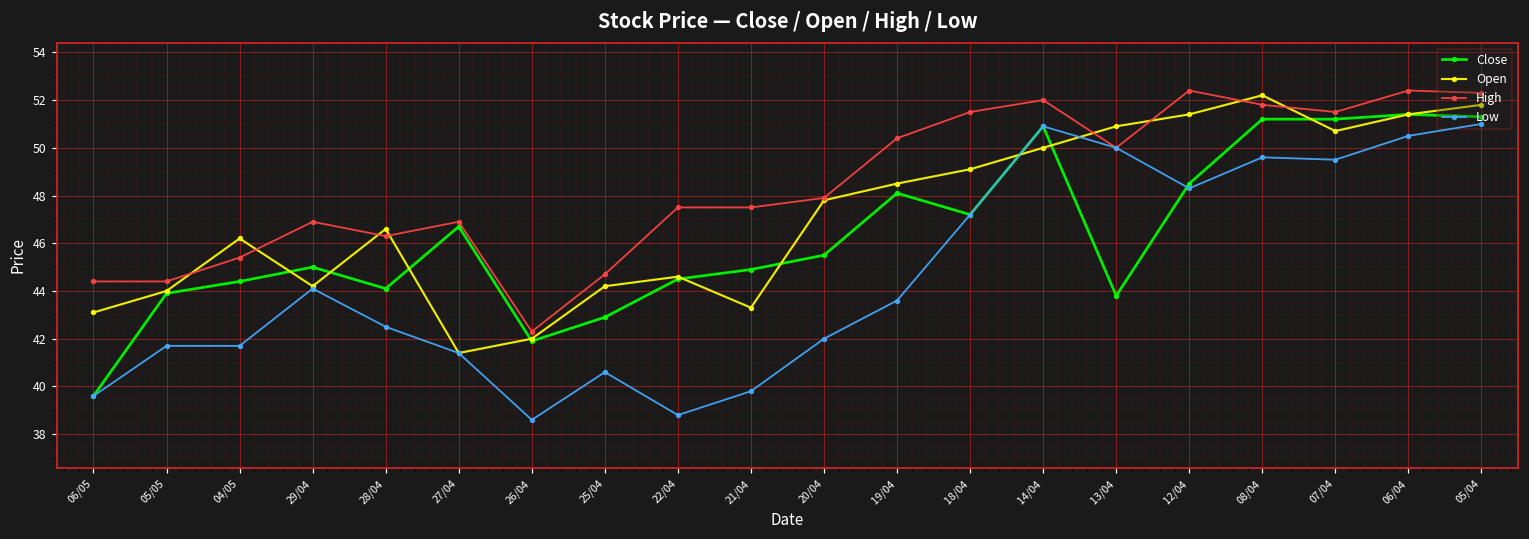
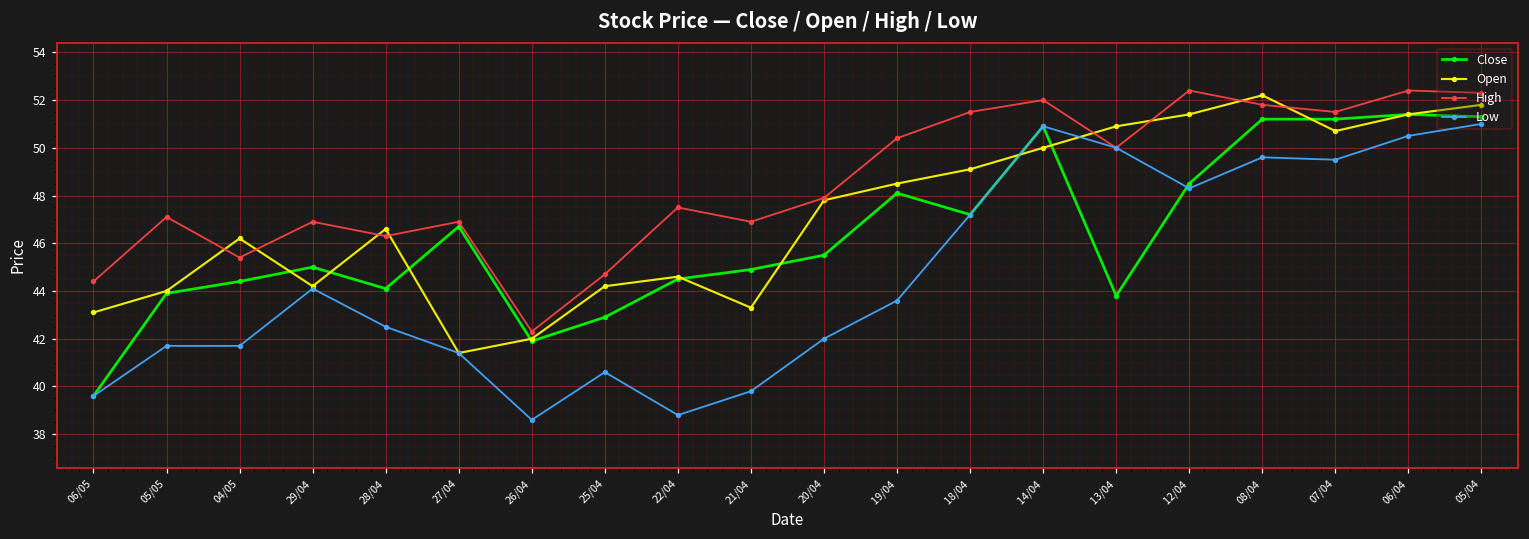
  {
    "Close": {
      "04/05": 44.4,
      "29/04": 45.0,
      "28/04": 44.1,
      "27/04": 46.7,
      "25/04": 42.9,
      "21/04": 44.9,
      "20/04": 45.5,
      "19/04": 48.1,
      "13/04": 43.8,
      "12/04": 48.5,
      "08/04": 51.2,
      "07/04": 51.2
    },
    "Open": {
      "06/05": 43.1,
      "04/05": 46.2,
      "28/04": 46.6,
      "25/04": 44.2,
      "21/04": 43.3,
      "19/04": 48.5,
      "18/04": 49.1,
      "14/04": 50.0,
      "13/04": 50.9,
      "12/04": 51.4,
      "08/04": 52.2,
      "07/04": 50.7
    },
    "High": {
      "06/05": 44.4,
-     "05/05": 44.4,
+     "05/05": 47.1,
      "04/05": 45.4,
      "29/04": 46.9,
      "28/04": 46.3,
      "27/04": 46.9,
      "26/04": 42.3,
      "25/04": 44.7,
      "22/04": 47.5,
-     "21/04": 47.5,
+     "21/04": 46.9,
      "19/04": 50.4,
      "18/04": 51.5,
      "14/04": 52.0,
      "12/04": 52.4,
      "08/04": 51.8,
      "07/04": 51.5,
      "06/04": 52.4
    },
    "Low": {
      "05/05": 41.7,
      "04/05": 41.7,
      "28/04": 42.5,
      "26/04": 38.6,
      "25/04": 40.6,
      "22/04": 38.8,
      "21/04": 39.8,
      "20/04": 42.0,
      "19/04": 43.6,
      "12/04": 48.3,
      "08/04": 49.6,
      "07/04": 49.5,
      "06/04": 50.5,
      "05/04": 51.0
    }
  }
